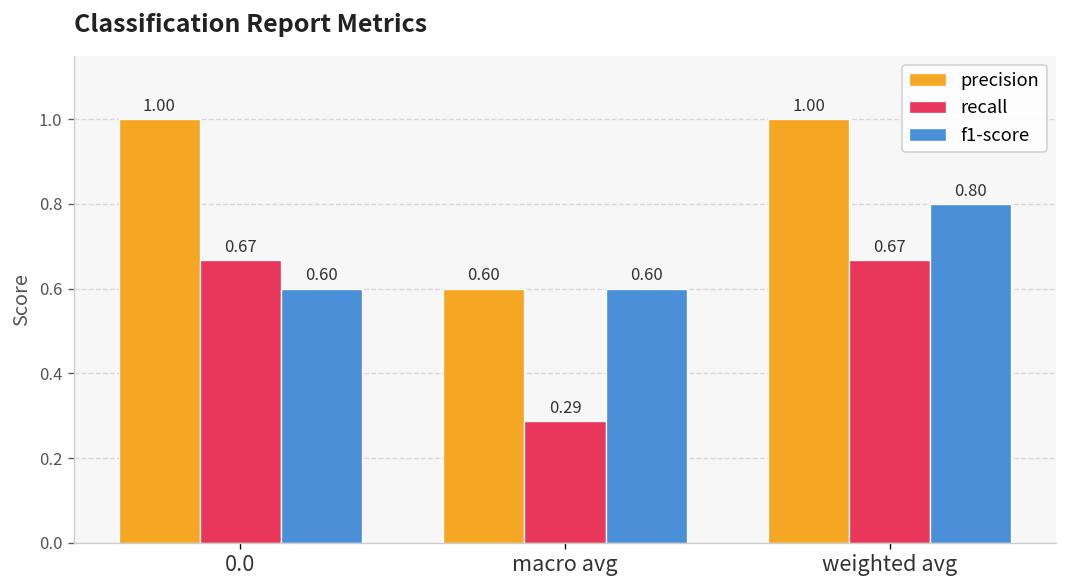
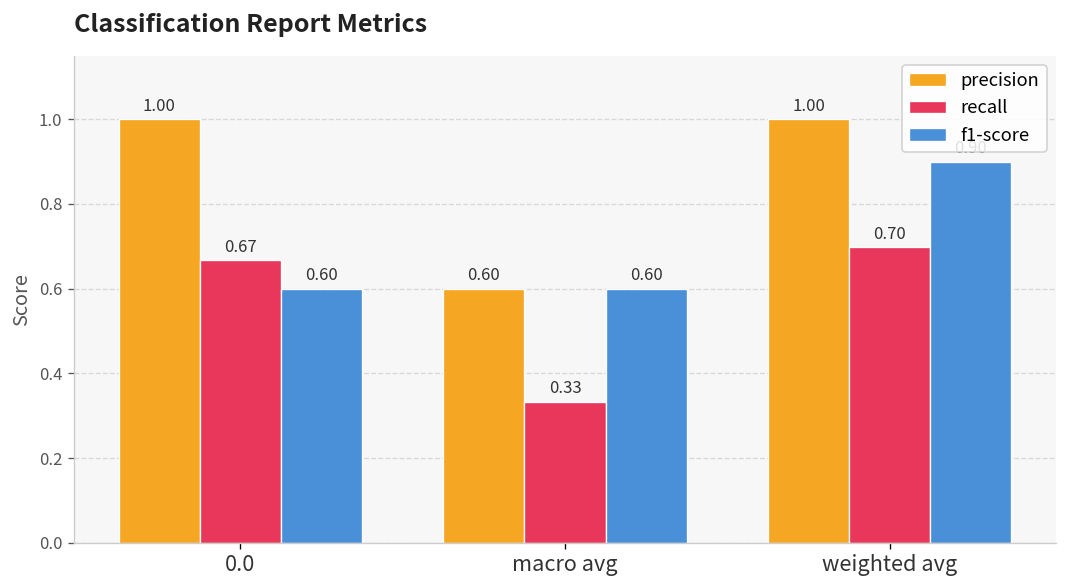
  {
    "precision": {
      "0.0": 1.00,
      "macro avg": 0.60,
      "weighted avg": 1.00
    },
    "recall": {
      "0.0": 0.67,
-     "macro avg": 0.29,
-     "weighted avg": 0.67
+     "macro avg": 0.33,
+     "weighted avg": 0.70
    },
    "f1-score": {
-     "weighted avg": 0.8
+     "weighted avg": 0.9
    }
  }
